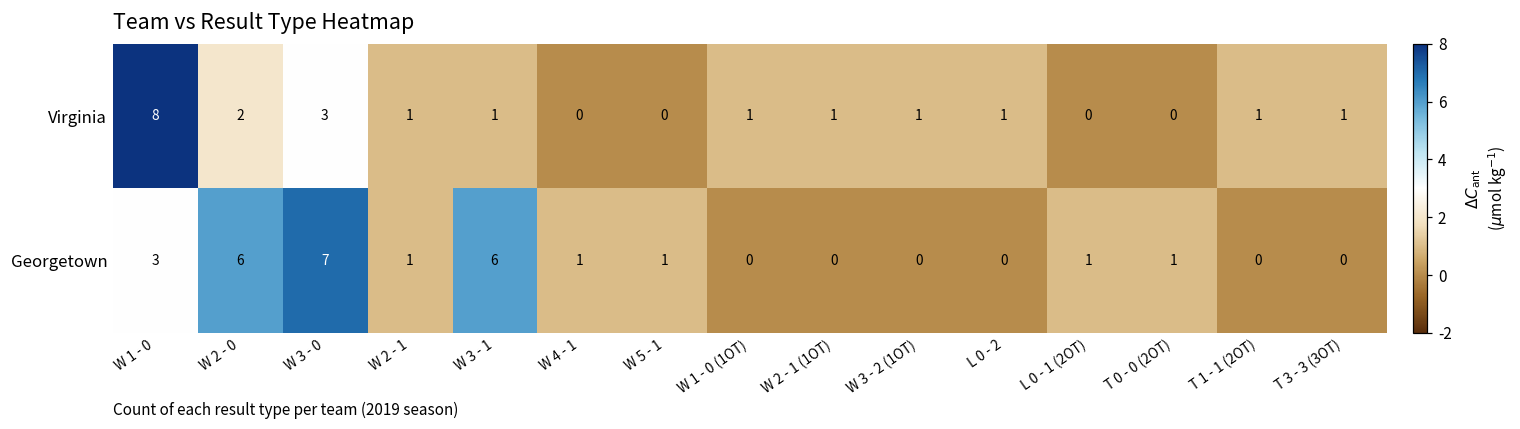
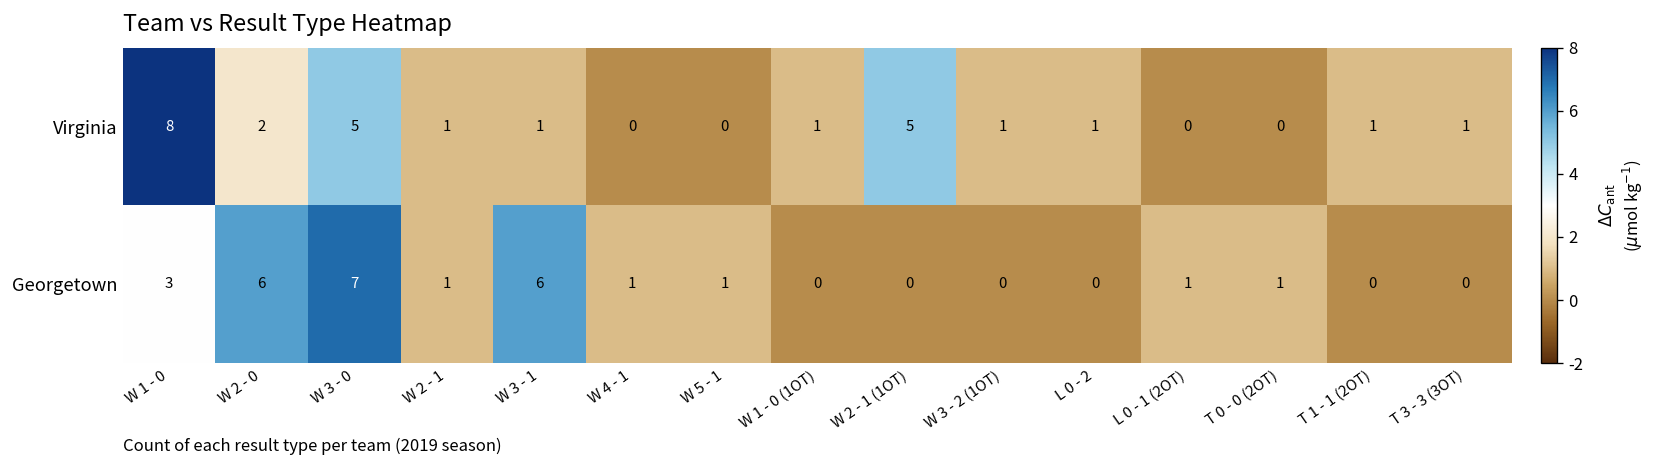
  {
    "Virginia": {
      "W 1 - 0": 8,
      "W 2 - 0": 2,
-     "W 3 - 0": 3,
+     "W 3 - 0": 5,
      "W 2 - 1": 1,
      "W 3 - 1": 1,
      "W 4 - 1": 0,
      "W 5 - 1": 0,
      "W 1 - 0 (1OT)": 1,
-     "W 2 - 1 (1OT)": 1,
+     "W 2 - 1 (1OT)": 5,
      "W 3 - 2 (1OT)": 1,
      "L 0 - 2": 1,
      "L 0 - 1 (2OT)": 0,
      "T 0 - 0 (2OT)": 0,
      "T 1 - 1 (2OT)": 1,
      "T 3 - 3 (3OT)": 1
    },
    "Georgetown": {
      "W 1 - 0": 3,
      "W 2 - 0": 6,
      "W 3 - 0": 7,
      "W 2 - 1": 1,
      "W 3 - 1": 6,
      "W 4 - 1": 1,
      "W 5 - 1": 1,
      "W 1 - 0 (1OT)": 0,
      "W 2 - 1 (1OT)": 0,
      "W 3 - 2 (1OT)": 0,
      "L 0 - 2": 0,
      "L 0 - 1 (2OT)": 1,
      "T 0 - 0 (2OT)": 1,
      "T 1 - 1 (2OT)": 0,
      "T 3 - 3 (3OT)": 0
    }
  }
